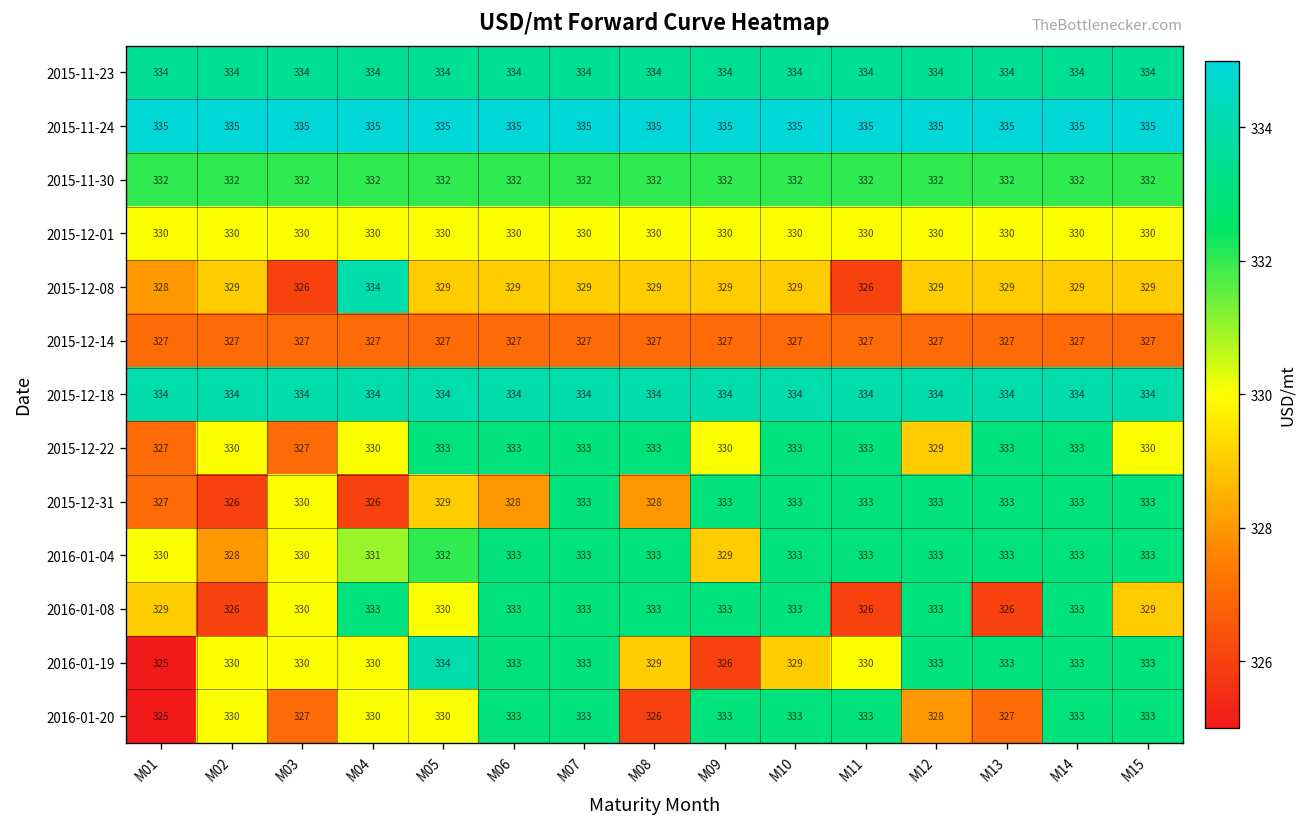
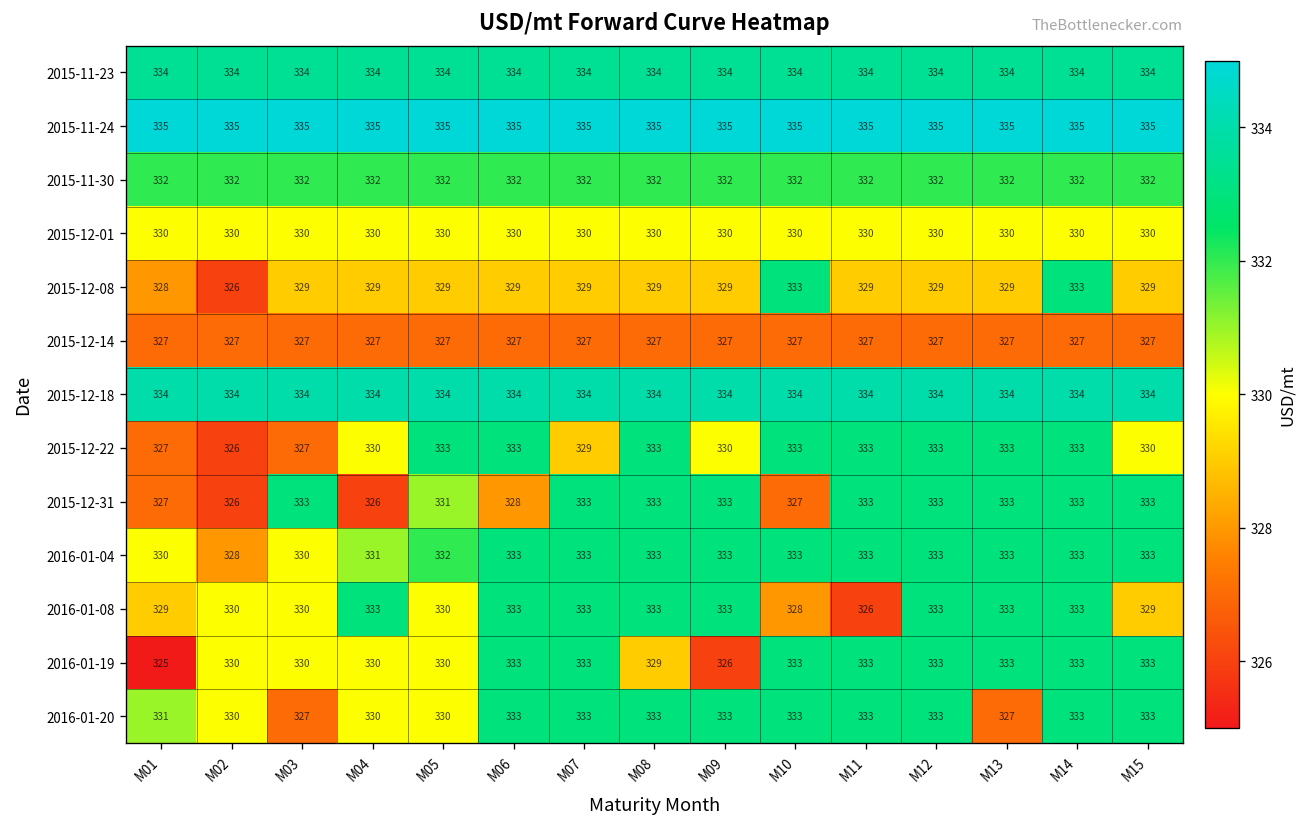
  {
    "2015-11-23": {
      "M01": 334,
      "M02": 334,
      "M03": 334,
      "M04": 334,
      "M05": 334,
      "M06": 334,
      "M07": 334,
      "M08": 334,
      "M09": 334,
      "M10": 334,
      "M11": 334,
      "M12": 334,
      "M13": 334,
      "M14": 334,
      "M15": 334
    },
    "2015-11-24": {
      "M01": 335,
      "M02": 335,
      "M03": 335,
      "M04": 335,
      "M05": 335,
      "M06": 335,
      "M07": 335,
      "M08": 335,
      "M09": 335,
      "M10": 335,
      "M11": 335,
      "M12": 335,
      "M13": 335,
      "M14": 335,
      "M15": 335
    },
    "2015-11-30": {
      "M01": 332,
      "M02": 332,
      "M03": 332,
      "M04": 332,
      "M05": 332,
      "M06": 332,
      "M07": 332,
      "M08": 332,
      "M09": 332,
      "M10": 332,
      "M11": 332,
      "M12": 332,
      "M13": 332,
      "M14": 332,
      "M15": 332
    },
    "2015-12-01": {
      "M01": 330,
      "M02": 330,
      "M03": 330,
      "M04": 330,
      "M05": 330,
      "M06": 330,
      "M07": 330,
      "M08": 330,
      "M09": 330,
      "M10": 330,
      "M11": 330,
      "M12": 330,
      "M13": 330,
      "M14": 330,
      "M15": 330
    },
    "2015-12-08": {
      "M01": 328,
-     "M02": 329,
-     "M03": 326,
-     "M04": 334,
+     "M02": 326,
+     "M03": 329,
+     "M04": 329,
      "M05": 329,
      "M06": 329,
      "M07": 329,
      "M08": 329,
      "M09": 329,
-     "M10": 329,
-     "M11": 326,
+     "M10": 333,
+     "M11": 329,
      "M12": 329,
      "M13": 329,
-     "M14": 329,
+     "M14": 333,
      "M15": 329
    },
    "2015-12-14": {
      "M01": 327,
      "M02": 327,
      "M03": 327,
      "M04": 327,
      "M05": 327,
      "M06": 327,
      "M07": 327,
      "M08": 327,
      "M09": 327,
      "M10": 327,
      "M11": 327,
      "M12": 327,
      "M13": 327,
      "M14": 327,
      "M15": 327
    },
    "2015-12-18": {
      "M01": 334,
      "M02": 334,
      "M03": 334,
      "M04": 334,
      "M05": 334,
      "M06": 334,
      "M07": 334,
      "M08": 334,
      "M09": 334,
      "M10": 334,
      "M11": 334,
      "M12": 334,
      "M13": 334,
      "M14": 334,
      "M15": 334
    },
    "2015-12-22": {
      "M01": 327,
-     "M02": 330,
+     "M02": 326,
      "M03": 327,
      "M04": 330,
      "M05": 333,
      "M06": 333,
-     "M07": 333,
+     "M07": 329,
      "M08": 333,
      "M09": 330,
      "M10": 333,
      "M11": 333,
-     "M12": 329,
+     "M12": 333,
      "M13": 333,
      "M14": 333,
      "M15": 330
    },
    "2015-12-31": {
      "M01": 327,
      "M02": 326,
-     "M03": 330,
+     "M03": 333,
      "M04": 326,
-     "M05": 329,
+     "M05": 331,
      "M06": 328,
      "M07": 333,
-     "M08": 328,
+     "M08": 333,
      "M09": 333,
-     "M10": 333,
+     "M10": 327,
      "M11": 333,
      "M12": 333,
      "M13": 333,
      "M14": 333,
      "M15": 333
    },
    "2016-01-04": {
      "M01": 330,
      "M02": 328,
      "M03": 330,
      "M04": 331,
      "M05": 332,
      "M06": 333,
      "M07": 333,
      "M08": 333,
-     "M09": 329,
+     "M09": 333,
      "M10": 333,
      "M11": 333,
      "M12": 333,
      "M13": 333,
      "M14": 333,
      "M15": 333
    },
    "2016-01-08": {
      "M01": 329,
-     "M02": 326,
+     "M02": 330,
      "M03": 330,
      "M04": 333,
      "M05": 330,
      "M06": 333,
      "M07": 333,
      "M08": 333,
      "M09": 333,
-     "M10": 333,
+     "M10": 328,
      "M11": 326,
      "M12": 333,
-     "M13": 326,
+     "M13": 333,
      "M14": 333,
      "M15": 329
    },
    "2016-01-19": {
      "M01": 325,
      "M02": 330,
      "M03": 330,
      "M04": 330,
-     "M05": 334,
+     "M05": 330,
      "M06": 333,
      "M07": 333,
      "M08": 329,
      "M09": 326,
-     "M10": 329,
-     "M11": 330,
+     "M10": 333,
+     "M11": 333,
      "M12": 333,
      "M13": 333,
      "M14": 333,
      "M15": 333
    },
    "2016-01-20": {
-     "M01": 325,
+     "M01": 331,
      "M02": 330,
      "M03": 327,
      "M04": 330,
      "M05": 330,
      "M06": 333,
      "M07": 333,
-     "M08": 326,
+     "M08": 333,
      "M09": 333,
      "M10": 333,
      "M11": 333,
-     "M12": 328,
+     "M12": 333,
      "M13": 327,
      "M14": 333,
      "M15": 333
    }
  }
